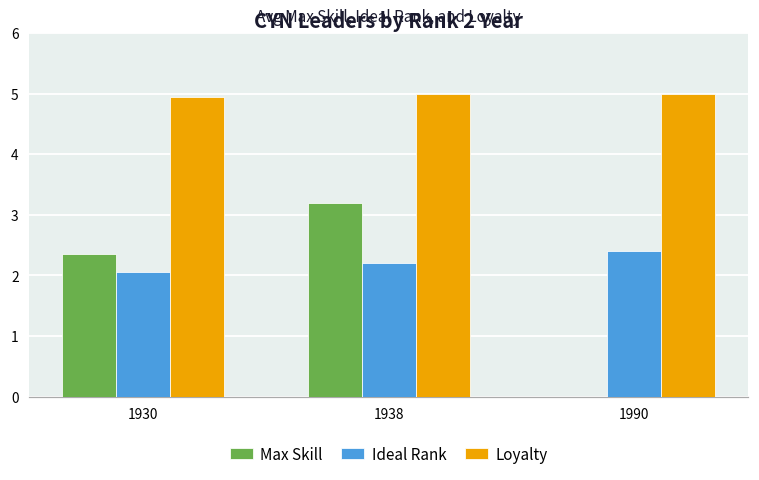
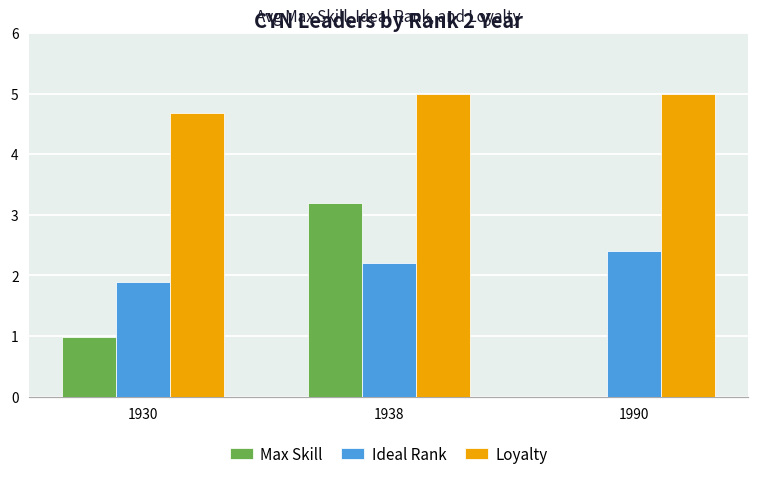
  {
    "Max Skill": {
-     "1930": 2.4,
+     "1930": 1.0,
      "1938": 3.2,
      "1990": 0.0
    },
    "Ideal Rank": {
-     "1930": 2.1,
+     "1930": 1.9,
      "1938": 2.2,
      "1990": 2.4
    },
    "Loyalty": {
-     "1930": 5.0,
+     "1930": 4.7,
      "1938": 5.0,
      "1990": 5.0
    }
  }
